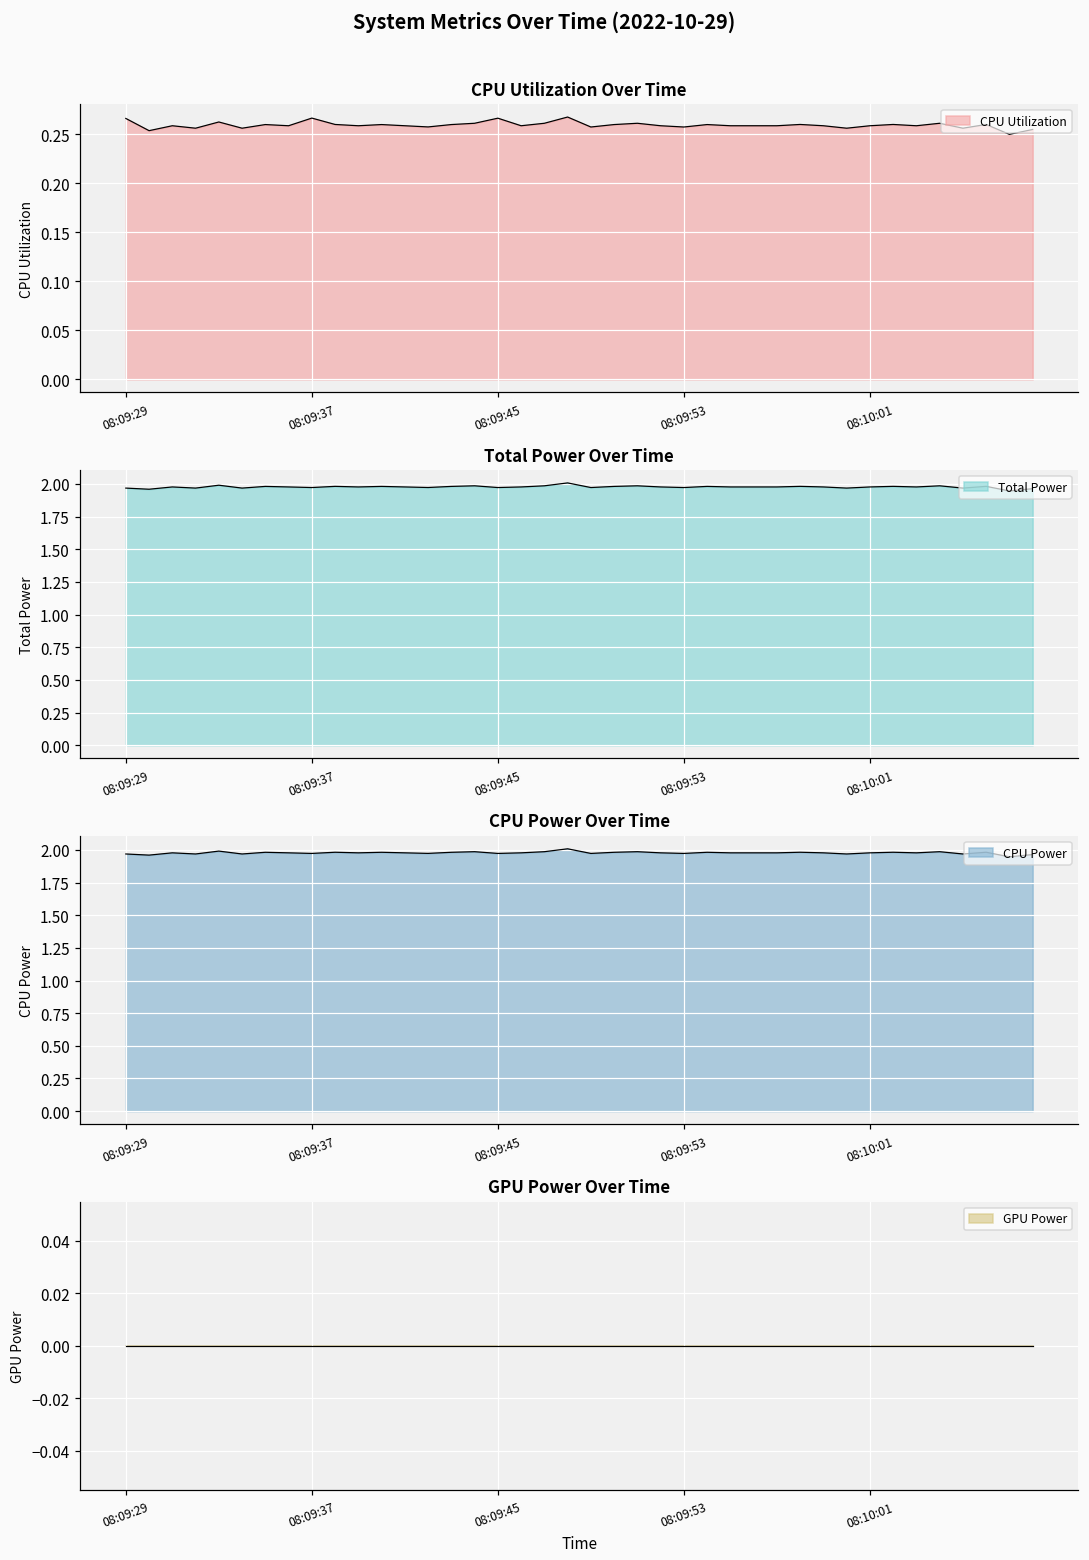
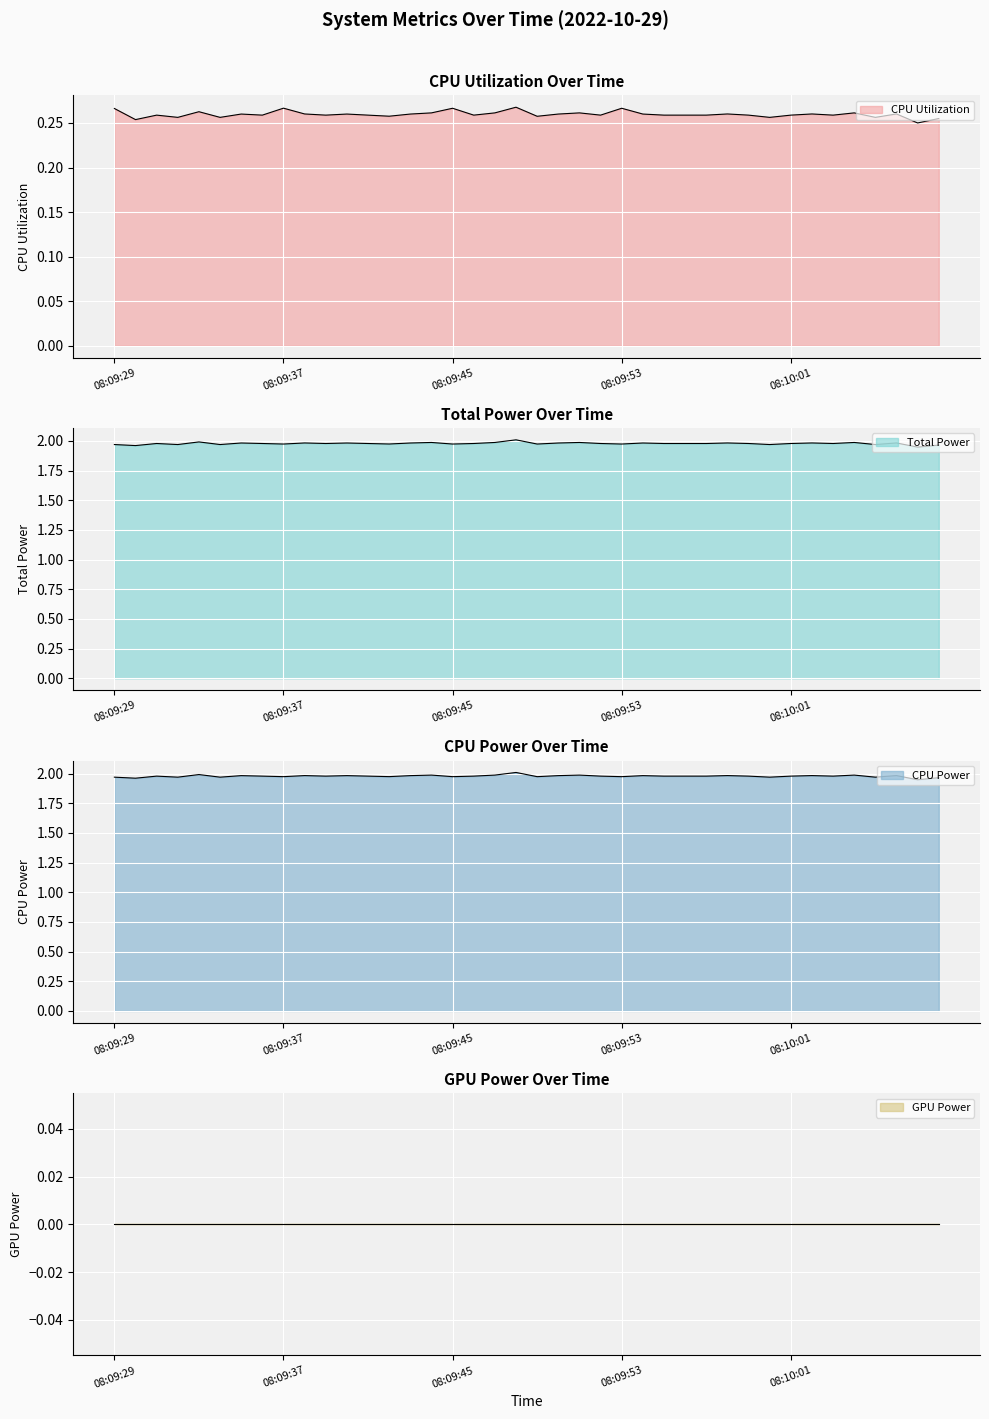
  {
    "CPU Utilization Over Time": {
      "08:09:29": 0.27,
      "08:09:37": 0.27,
      "08:09:45": 0.27,
-     "08:09:53": 0.26,
+     "08:09:53": 0.27,
      "08:10:01": 0.26
    },
    "Total Power Over Time": {
      "08:09:29": 1.97,
      "08:09:37": 1.97,
      "08:09:45": 1.97,
      "08:09:53": 1.97,
      "08:10:01": 1.98
    },
    "CPU Power Over Time": {
      "08:09:29": 1.97,
      "08:09:37": 1.97,
      "08:09:45": 1.97,
      "08:09:53": 1.97,
      "08:10:01": 1.98
    },
    "GPU Power Over Time": {
      "08:09:29": 0.000,
      "08:09:37": 0.000,
      "08:09:45": 0.000,
      "08:09:53": 0.000,
      "08:10:01": 0.000
    }
  }
